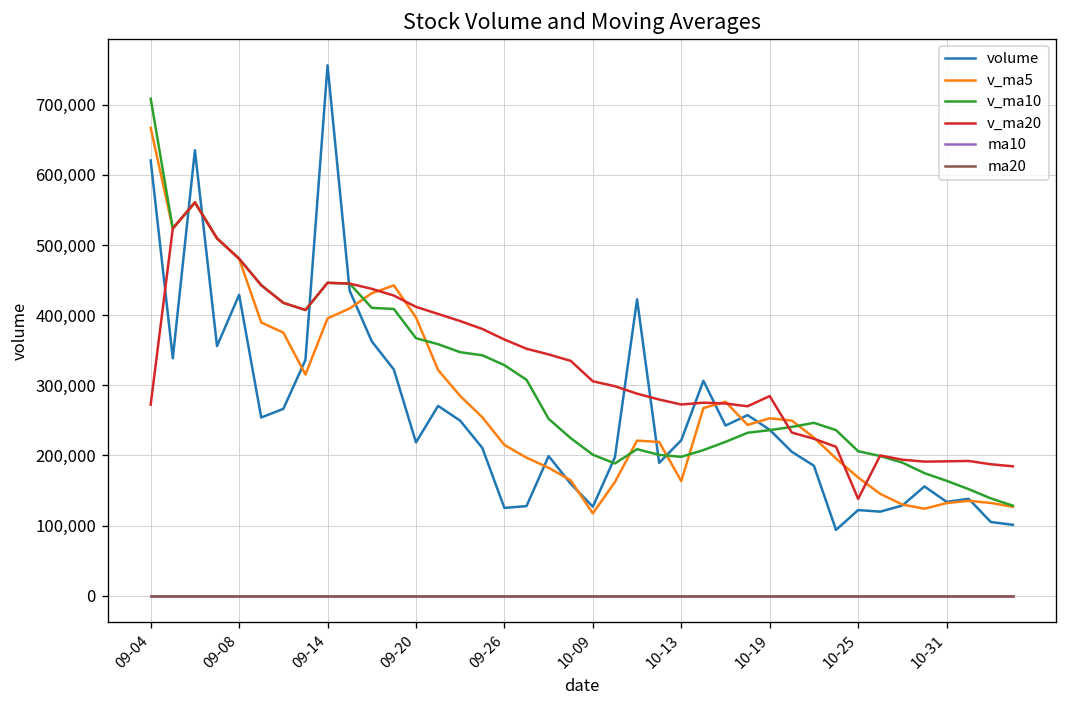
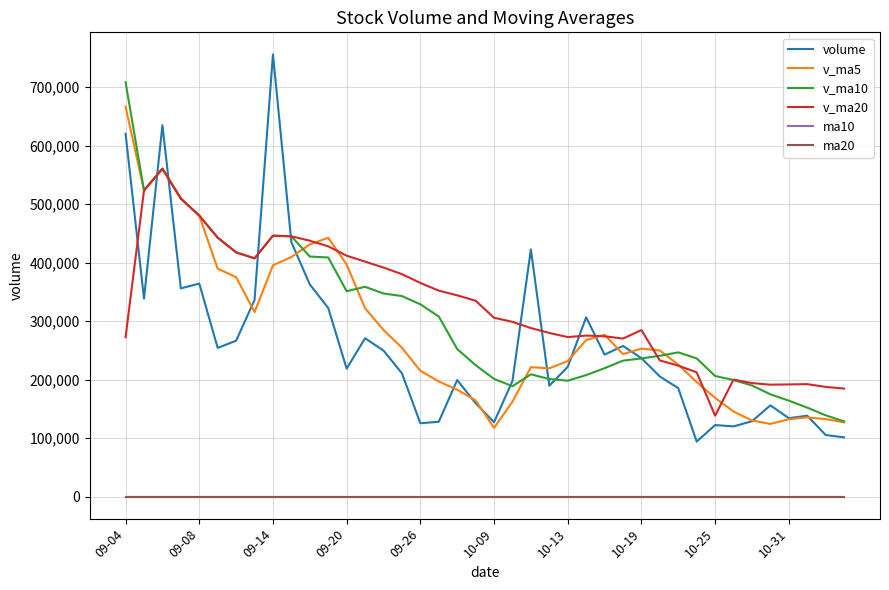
  {
    "volume": {
      "09-04": "620,000",
-     "09-08": "430,000",
+     "09-08": "360,000",
      "09-14": "760,000",
      "09-20": "220,000",
      "09-26": "130,000",
      "10-09": "130,000",
      "10-13": "220,000",
      "10-25": "120,000"
    },
    "v_ma5": {
      "09-04": "670,000",
      "09-14": "400,000",
      "09-20": "400,000",
      "09-26": "220,000",
      "10-09": "120,000",
-     "10-13": "160,000",
+     "10-13": "230,000",
      "10-19": "250,000",
      "10-25": "170,000"
    },
    "v_ma10": {
      "09-04": "710,000",
-     "09-20": "370,000",
+     "09-20": "350,000",
      "09-26": "330,000",
      "10-09": "200,000",
      "10-13": "200,000",
      "10-25": "210,000",
      "10-31": "160,000"
    },
    "v_ma20": {
      "09-04": "270,000",
      "09-20": "410,000",
      "09-26": "370,000",
      "10-09": "310,000",
      "10-13": "270,000",
      "10-19": "280,000",
      "10-25": "140,000",
      "10-31": "190,000"
    },
    "ma20": {
      "09-04": "0",
      "09-08": "0",
      "09-14": "0",
      "09-20": "0",
      "09-26": "0",
      "10-09": "0",
      "10-13": "0",
      "10-19": "0",
      "10-25": "0",
      "10-31": "0"
    }
  }
